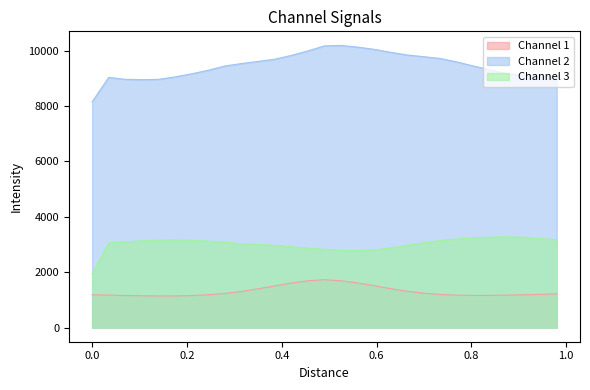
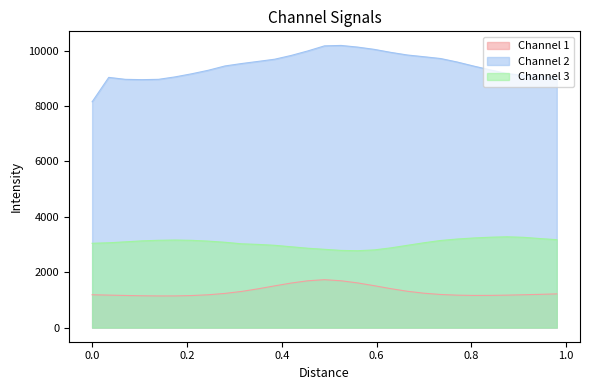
  {
    "Channel 1": {
      "0.0": 1200
    },
    "Channel 2": {
      "0.0": 8200
    },
    "Channel 3": {
-     "0.0": 1900
+     "0.0": 3000
    }
  }
